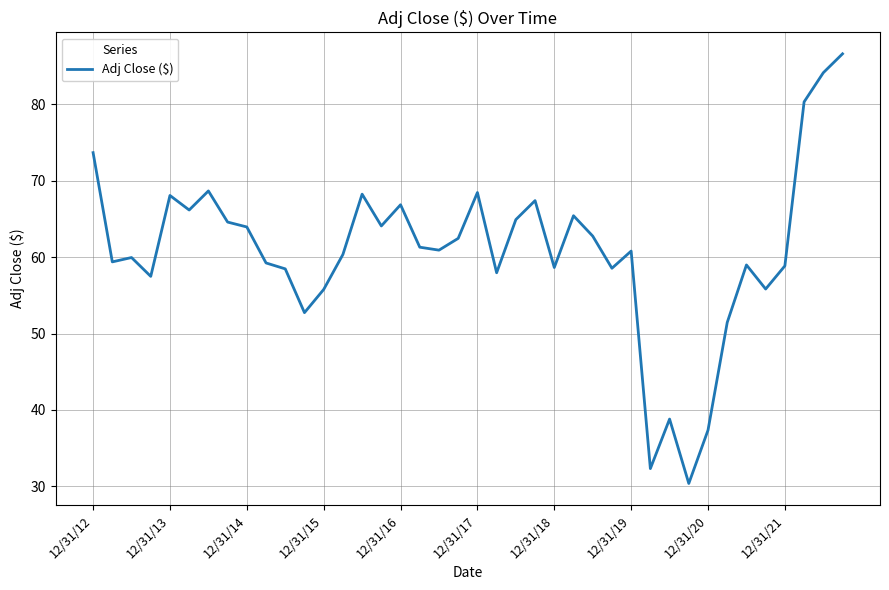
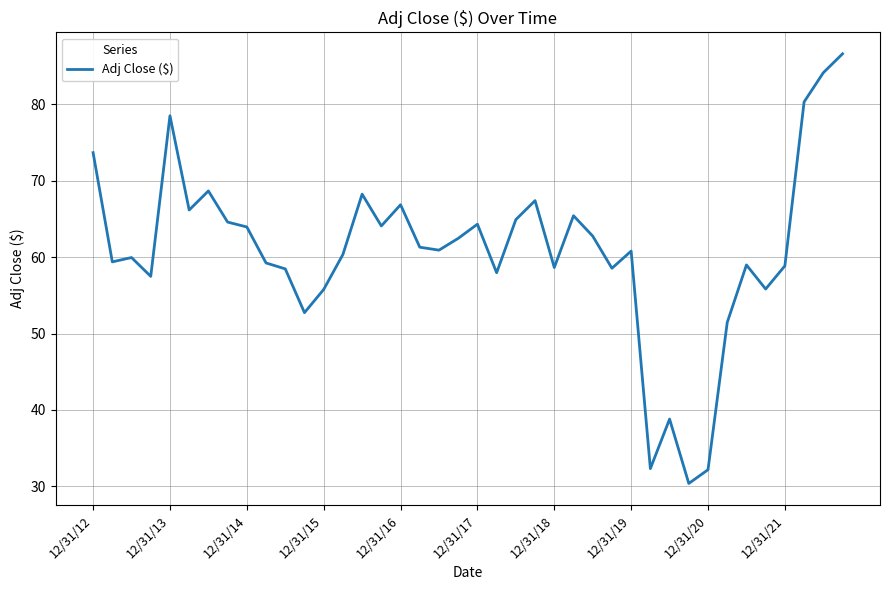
  {
    "12/31/12": 74,
-   "12/31/13": 68,
+   "12/31/13": 79,
    "12/31/14": 64,
    "12/31/15": 56,
    "12/31/16": 67,
-   "12/31/17": 68,
+   "12/31/17": 64,
    "12/31/18": 59,
    "12/31/19": 61,
-   "12/31/20": 37,
+   "12/31/20": 32,
    "12/31/21": 59
  }
